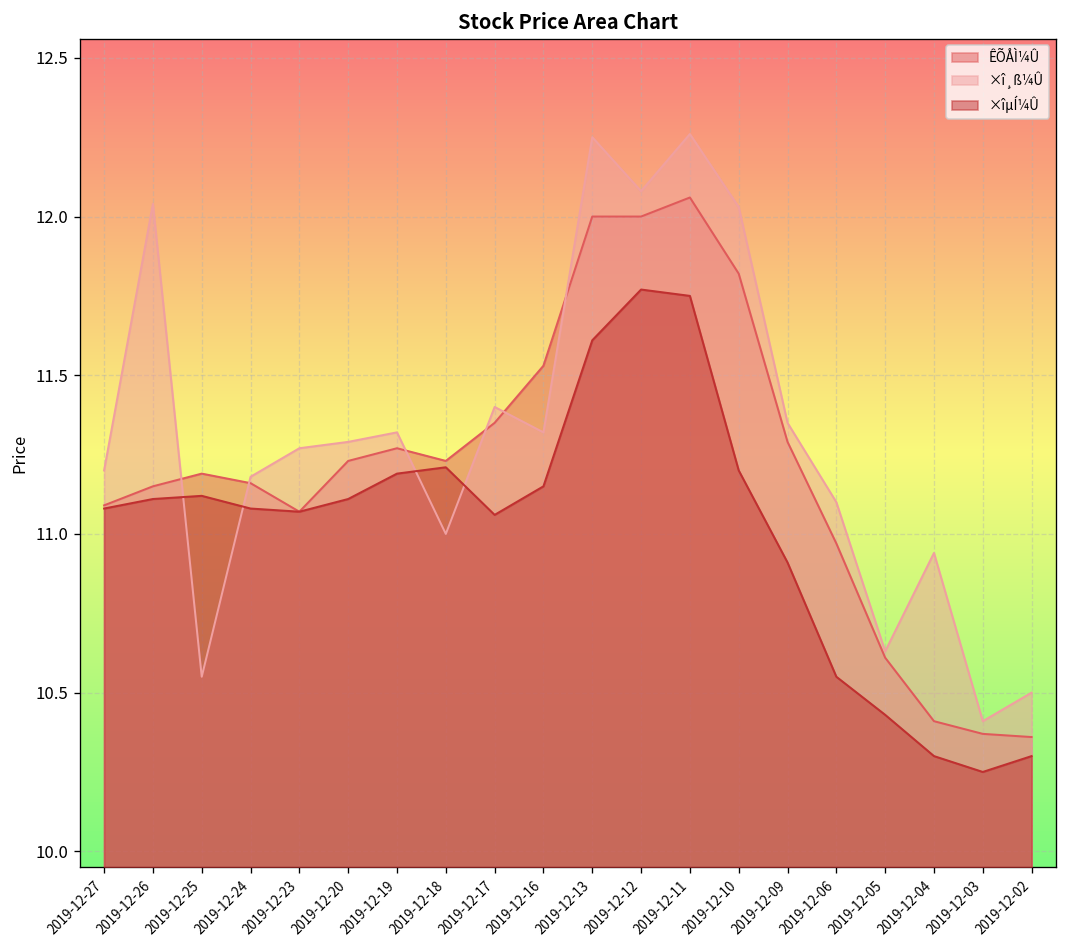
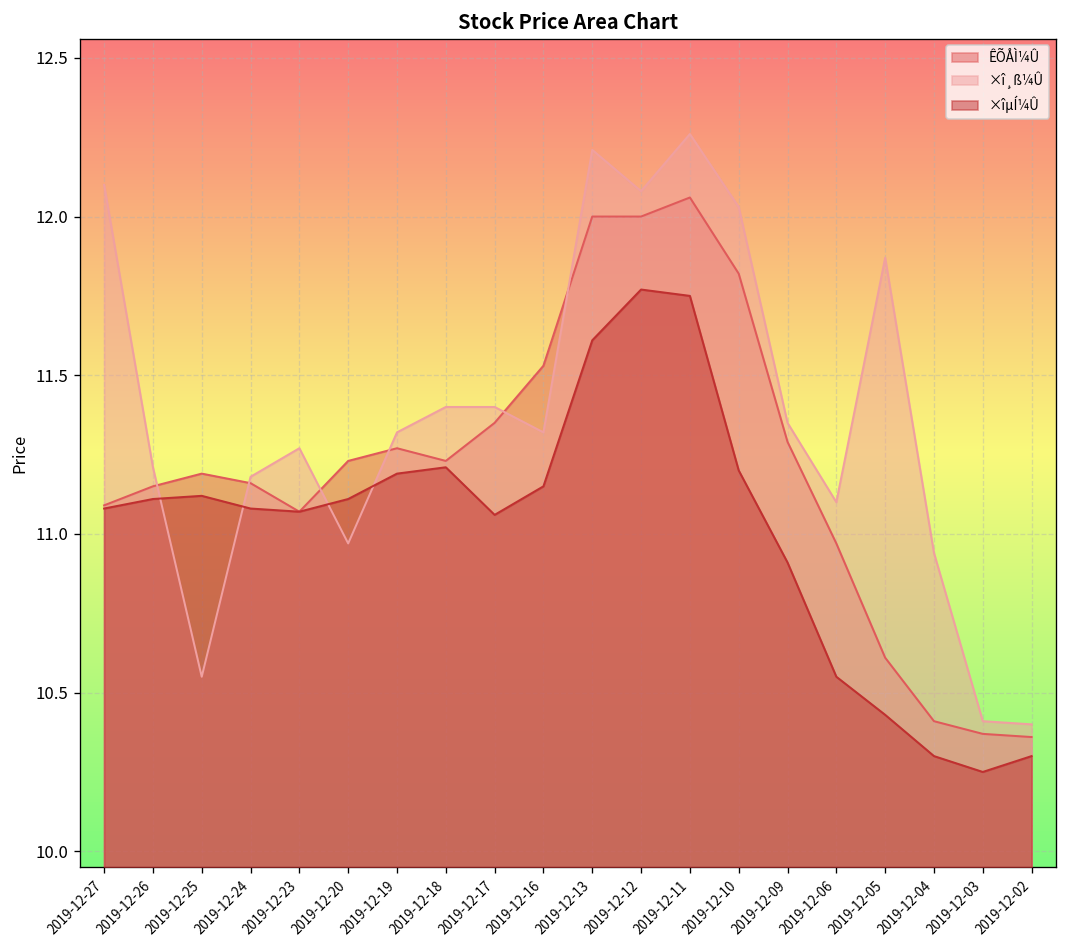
  {
    "×î¸ß¼Û": {
-     "2019-12-27": 11.2,
-     "2019-12-26": 12.04,
+     "2019-12-27": 12.1,
+     "2019-12-26": 11.21,
      "2019-12-25": 10.55,
      "2019-12-24": 11.18,
      "2019-12-23": 11.27,
-     "2019-12-20": 11.29,
+     "2019-12-20": 10.97,
      "2019-12-19": 11.32,
-     "2019-12-18": 11.0,
+     "2019-12-18": 11.4,
      "2019-12-17": 11.40,
      "2019-12-16": 11.32,
-     "2019-12-13": 12.25,
+     "2019-12-13": 12.21,
      "2019-12-12": 12.08,
      "2019-12-11": 12.26,
      "2019-12-10": 12.03,
      "2019-12-09": 11.35,
      "2019-12-06": 11.10,
-     "2019-12-05": 10.63,
+     "2019-12-05": 11.87,
      "2019-12-04": 10.94,
      "2019-12-03": 10.41,
-     "2019-12-02": 10.5
+     "2019-12-02": 10.4
    }
  }
